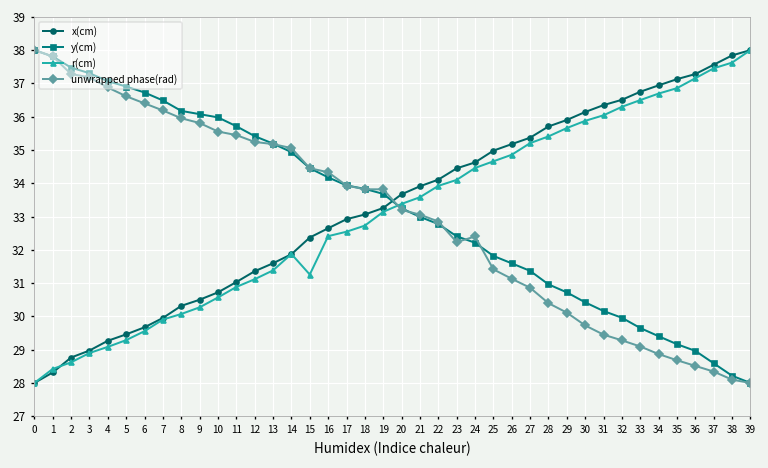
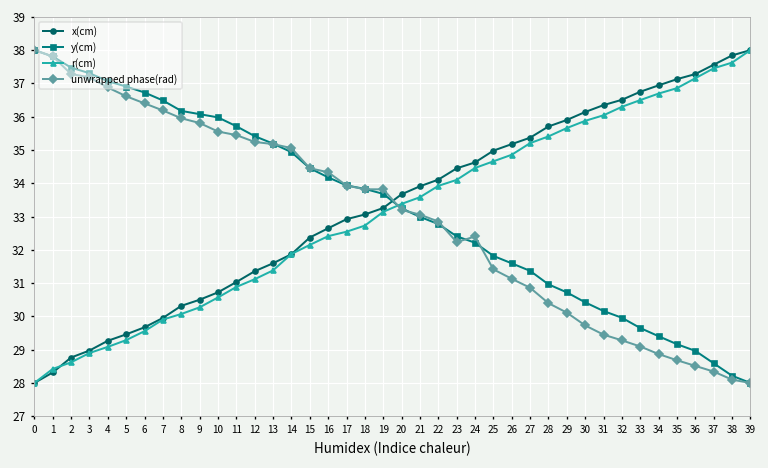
  {
    "r(cm)": {
      "1": 28.4,
      "2": 28.6,
      "4": 29.1,
      "5": 29.3,
      "6": 29.6,
      "8": 30.1,
      "9": 30.3,
      "10": 30.6,
      "11": 30.9,
      "12": 31.1,
      "13": 31.4,
-     "15": 31.3,
+     "15": 32.1,
      "16": 32.4,
      "17": 32.5,
      "18": 32.7,
      "19": 33.1,
      "20": 33.4,
      "21": 33.6,
      "22": 33.9,
      "23": 34.1,
      "24": 34.5,
      "25": 34.7,
      "26": 34.9,
      "27": 35.2,
      "28": 35.4,
      "29": 35.7,
      "30": 35.9,
      "31": 36.0,
      "32": 36.3,
      "33": 36.5,
      "34": 36.7,
      "35": 36.9,
      "36": 37.2,
      "37": 37.5,
      "38": 37.6
    },
    "unwrapped phase(rad)": {
      "5": 36.6,
      "6": 36.4,
      "7": 36.2,
      "8": 36.0,
      "9": 35.8,
      "10": 35.6,
      "11": 35.4,
      "12": 35.2,
      "14": 35.1,
      "16": 34.3,
      "19": 33.8,
      "23": 32.2,
      "24": 32.4,
      "25": 31.4,
      "26": 31.1,
      "27": 30.9,
      "28": 30.4,
      "29": 30.1,
      "30": 29.7,
      "31": 29.5,
      "32": 29.3,
      "33": 29.1,
      "34": 28.9,
      "35": 28.7,
      "36": 28.5,
      "37": 28.3,
      "38": 28.1
    }
  }
